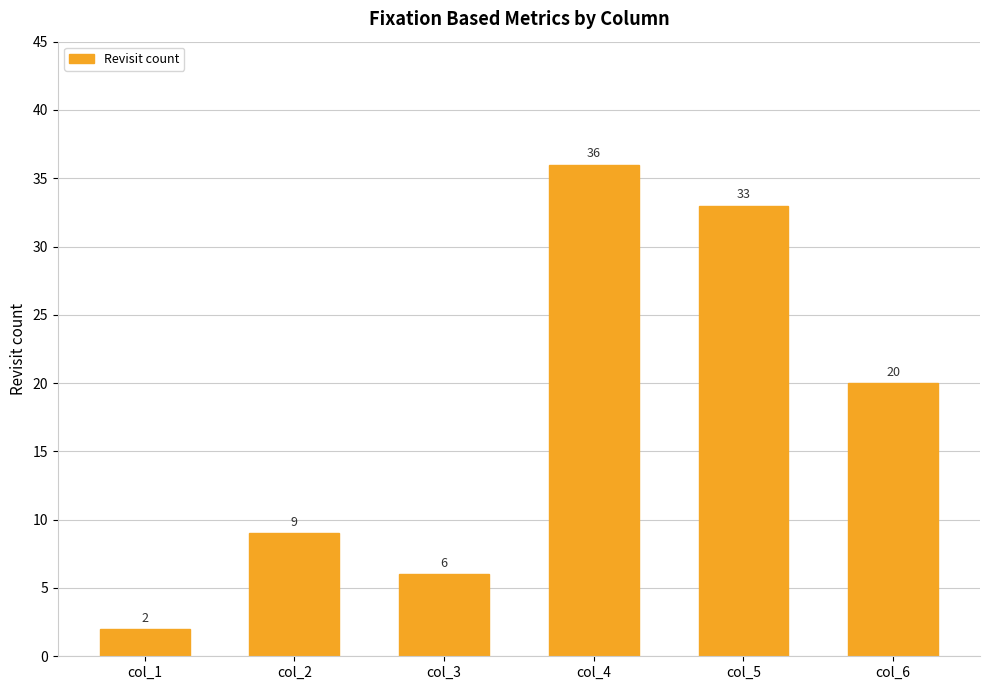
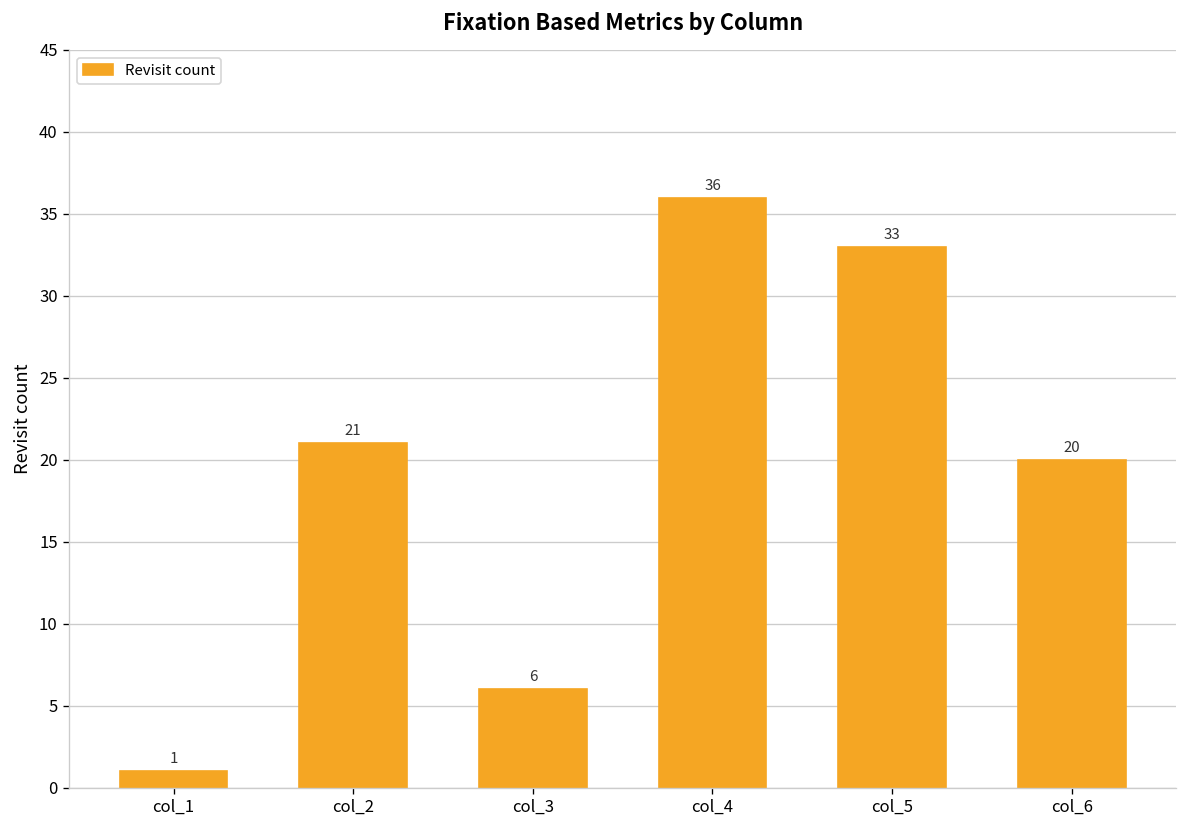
  {
-   "col_1": 2,
-   "col_2": 9,
+   "col_1": 1,
+   "col_2": 21,
    "col_3": 6,
    "col_4": 36,
    "col_5": 33,
    "col_6": 20
  }
